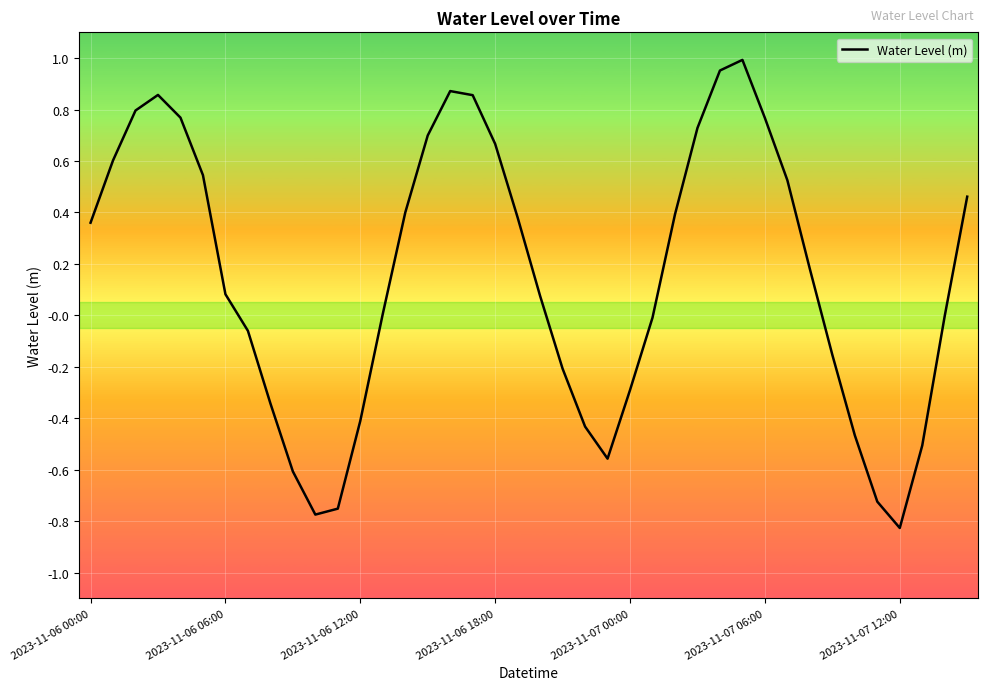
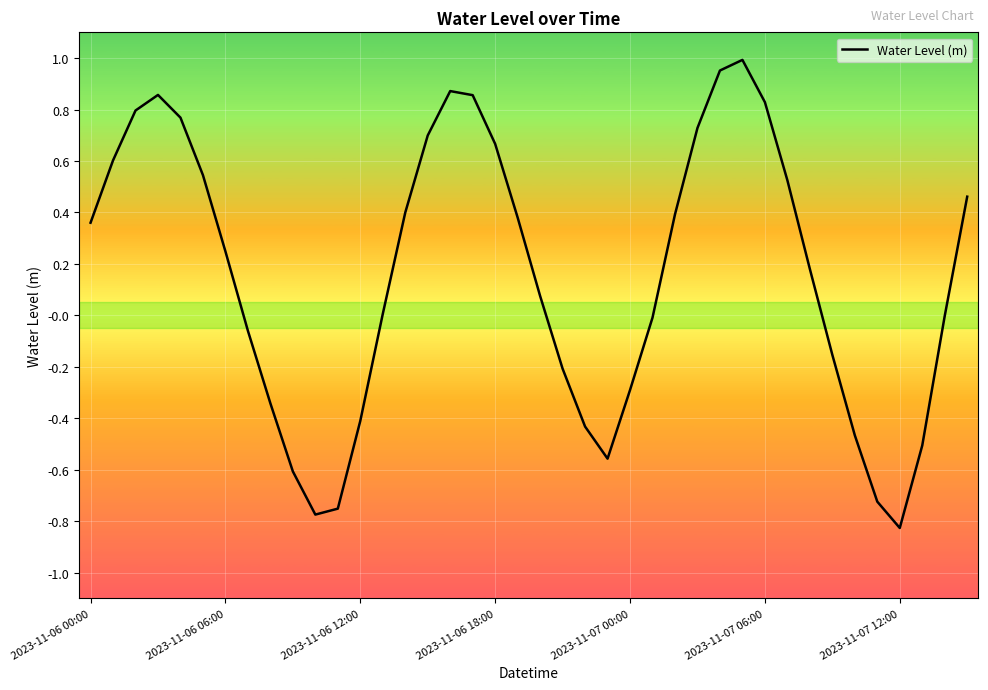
  {
    "2023-11-06 00:00": 0.36,
-   "2023-11-06 06:00": 0.08,
+   "2023-11-06 06:00": 0.25,
    "2023-11-06 12:00": -0.41,
    "2023-11-06 18:00": 0.67,
    "2023-11-07 00:00": -0.29,
-   "2023-11-07 06:00": 0.77,
+   "2023-11-07 06:00": 0.83,
    "2023-11-07 12:00": -0.83
  }
